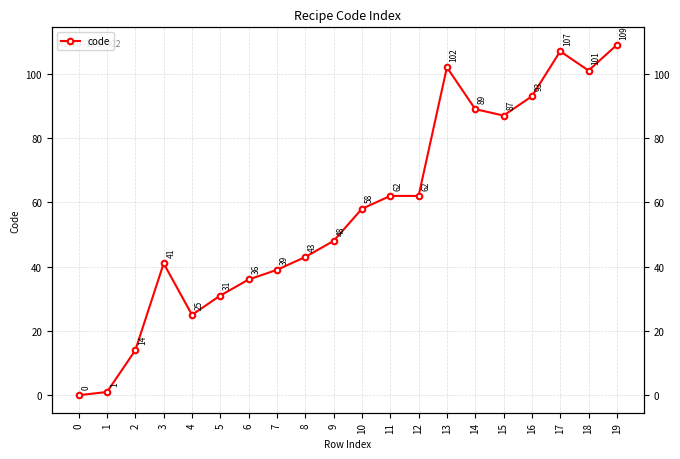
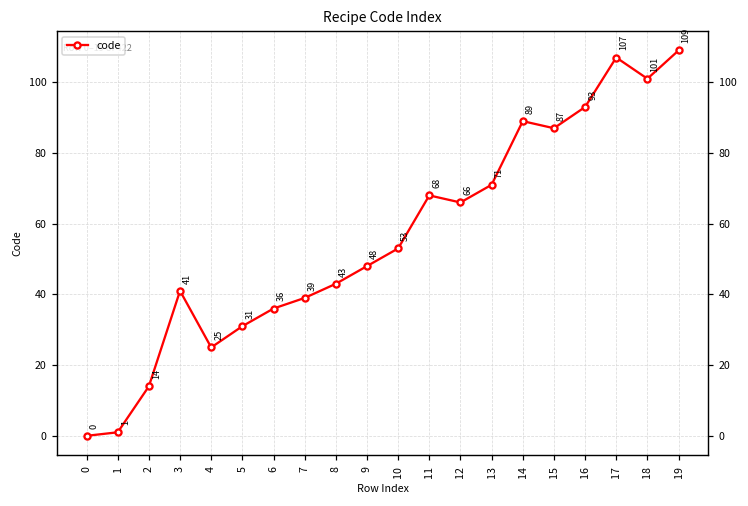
  {
    "0": 0,
    "1": 1,
    "2": 14,
    "3": 41,
    "4": 25,
    "5": 31,
    "6": 36,
    "7": 39,
    "8": 43,
    "9": 48,
-   "10": 58,
-   "11": 62,
-   "12": 62,
-   "13": 102,
+   "10": 53,
+   "11": 68,
+   "12": 66,
+   "13": 71,
    "14": 89,
    "15": 87,
    "16": 93,
    "17": 107,
    "18": 101,
    "19": 109
  }
